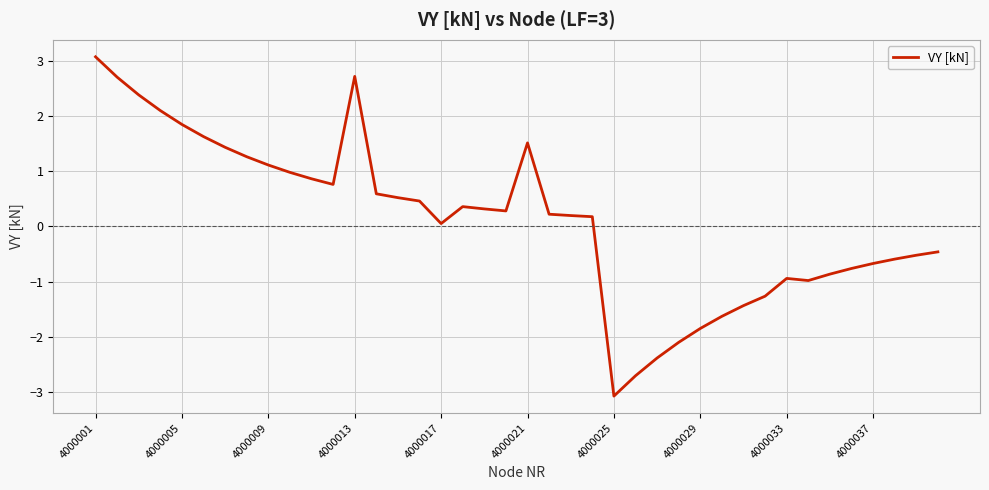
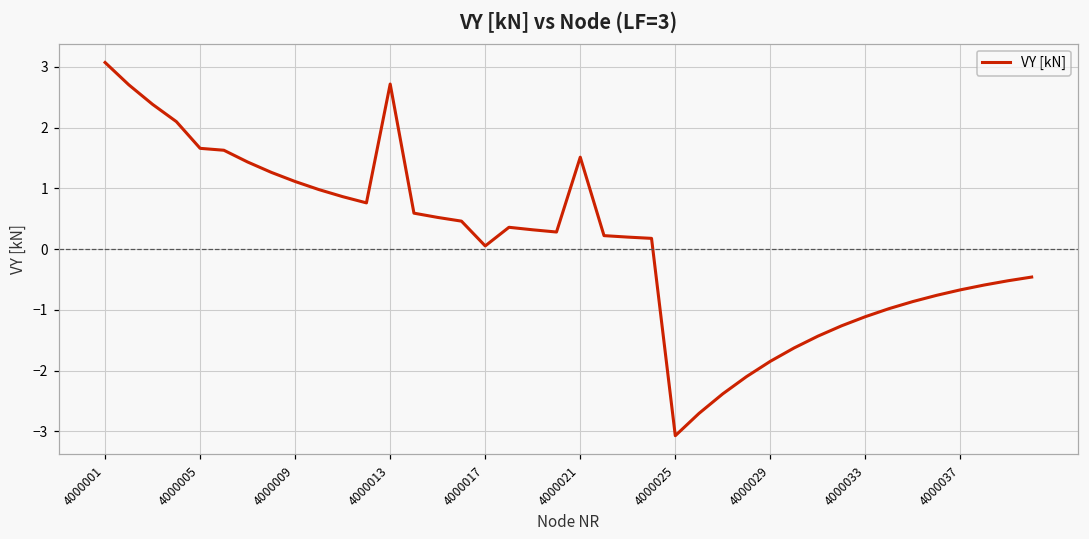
  {
    "4000001": 3.1,
-   "4000005": 1.8,
+   "4000005": 1.7,
    "4000009": 1.1,
    "4000013": 2.7,
    "4000017": 0.1,
    "4000021": 1.5,
    "4000025": -3.1,
    "4000029": -1.8,
-   "4000033": -0.9,
+   "4000033": -1.1,
    "4000037": -0.7
  }
